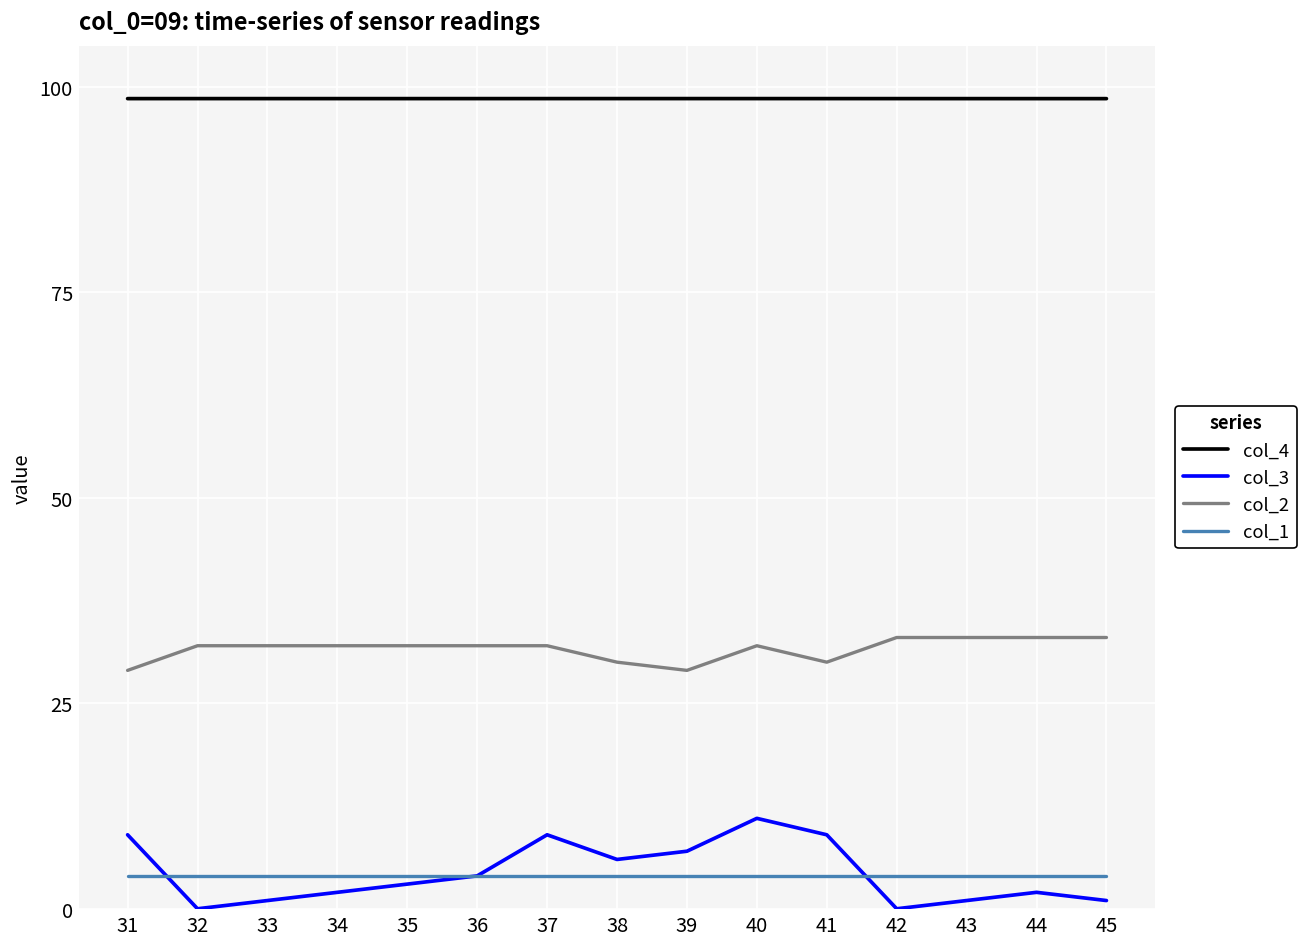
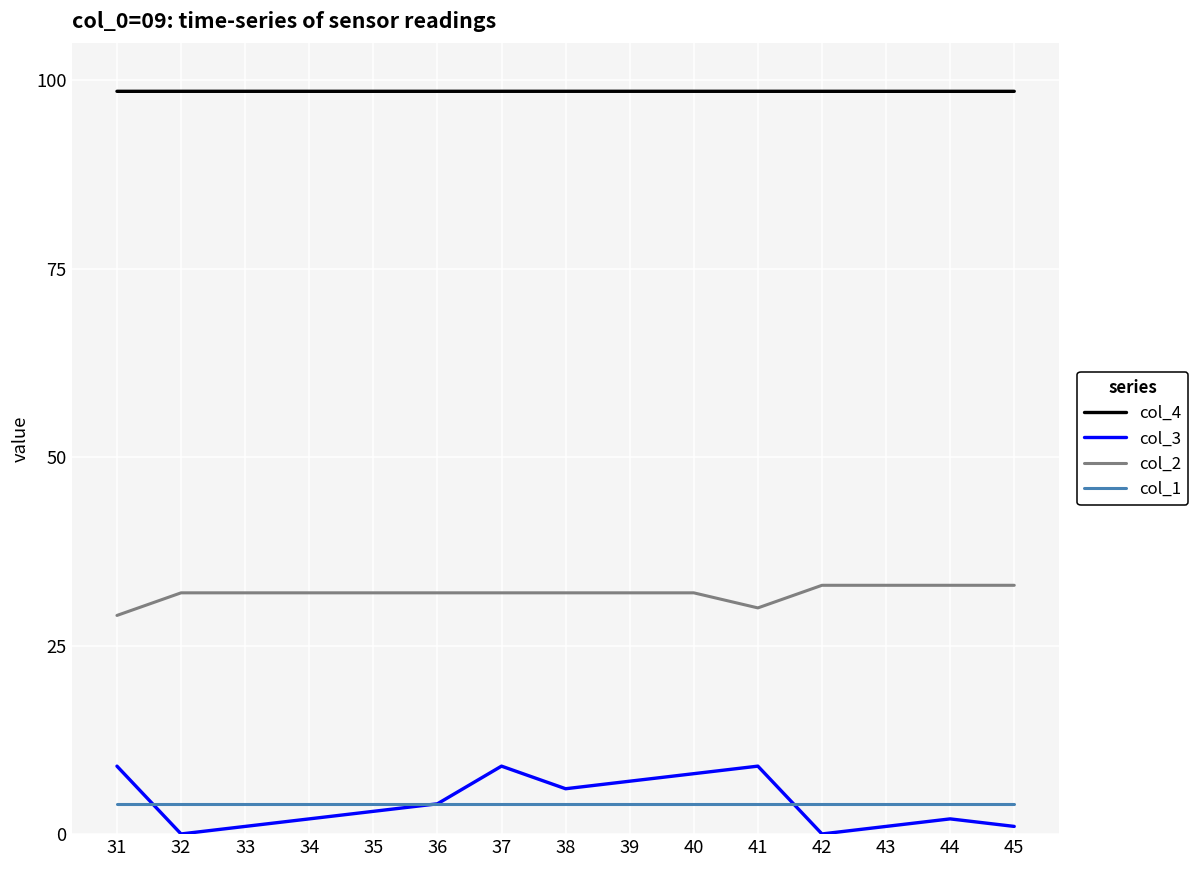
  {
    "col_4": {
      "31": 99,
      "32": 99,
      "33": 99,
      "34": 99,
      "35": 99,
      "36": 99,
      "37": 99,
      "38": 99,
      "39": 99,
      "40": 99,
      "41": 99,
      "42": 99,
      "43": 99,
      "44": 99,
      "45": 99
    },
    "col_3": {
      "31": 9,
      "32": 0,
      "33": 1,
      "34": 2,
      "35": 3,
      "37": 9,
      "38": 6,
      "39": 7,
-     "40": 11,
+     "40": 8,
      "41": 9,
      "42": 0,
      "43": 1,
      "44": 2,
      "45": 1
    },
    "col_2": {
      "31": 29,
      "32": 32,
      "33": 32,
      "34": 32,
      "35": 32,
      "36": 32,
      "37": 32,
-     "38": 30,
-     "39": 29,
+     "38": 32,
+     "39": 32,
      "40": 32,
      "41": 30,
      "42": 33,
      "43": 33,
      "44": 33,
      "45": 33
    },
    "col_1": {
      "31": 4,
      "32": 4,
      "33": 4,
      "34": 4,
      "35": 4,
      "37": 4,
      "38": 4,
      "39": 4,
      "40": 4,
      "41": 4,
      "42": 4,
      "43": 4,
      "44": 4,
      "45": 4
    }
  }
